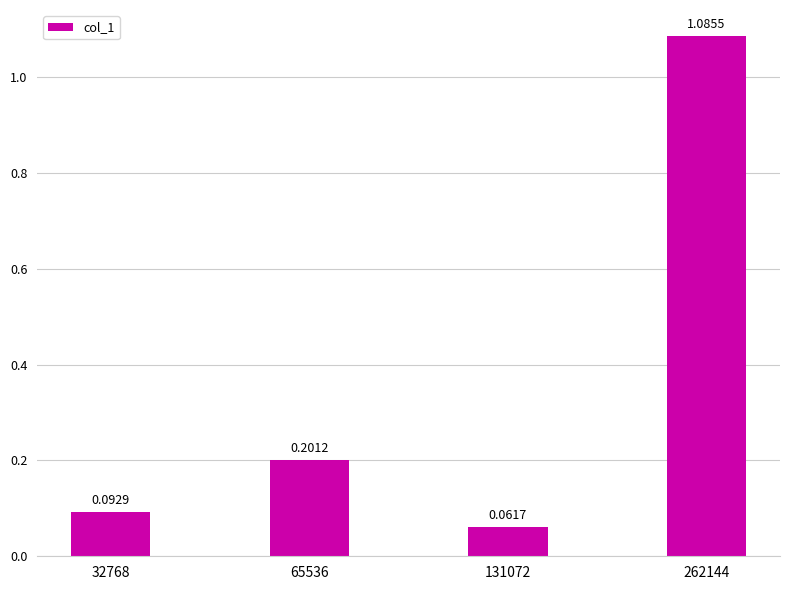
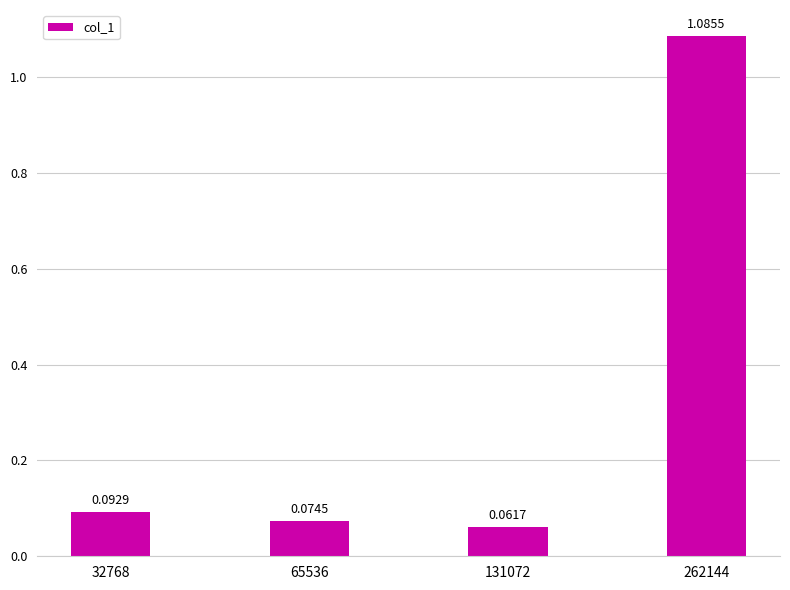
  {
    "32768": 0.0929,
-   "65536": 0.2012,
+   "65536": 0.0745,
    "131072": 0.0617,
    "262144": 1.0855
  }
